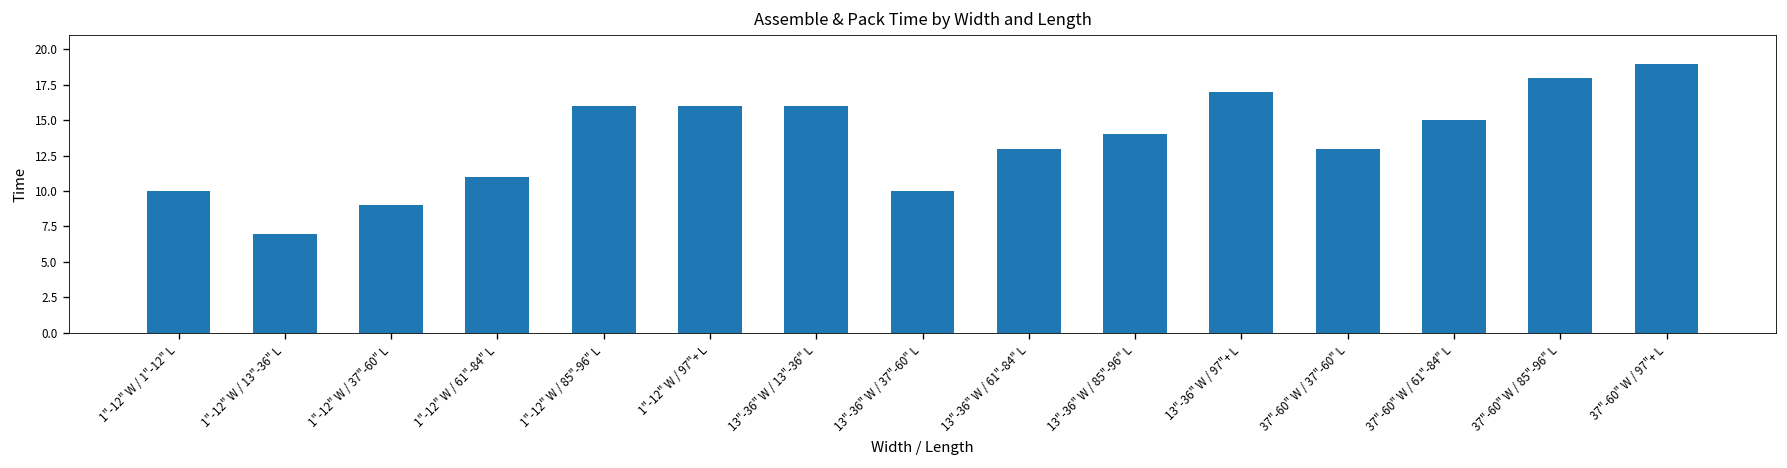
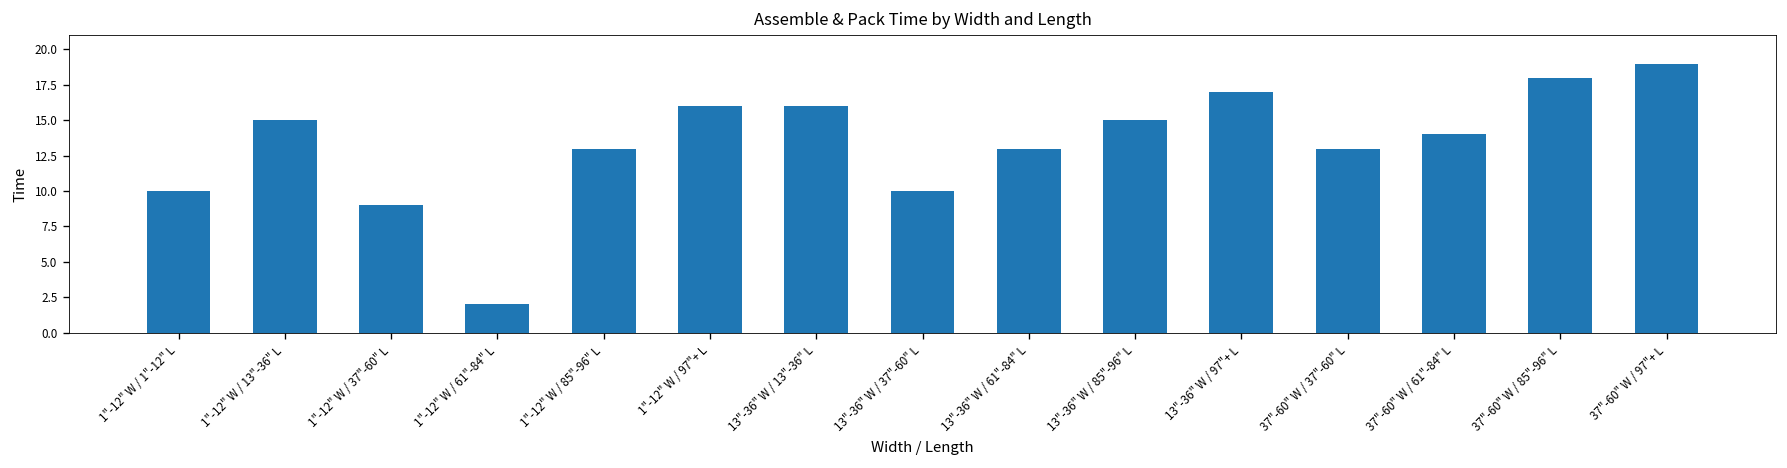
  {
    "1\"-12\" W / 1\"-12\" L": 10,
-   "1\"-12\" W / 13\"-36\" L": 7,
+   "1\"-12\" W / 13\"-36\" L": 15,
    "1\"-12\" W / 37\"-60\" L": 9,
-   "1\"-12\" W / 61\"-84\" L": 11,
-   "1\"-12\" W / 85\"-96\" L": 16,
+   "1\"-12\" W / 61\"-84\" L": 2,
+   "1\"-12\" W / 85\"-96\" L": 13,
    "1\"-12\" W / 97\"+ L": 16,
    "13\"-36\" W / 13\"-36\" L": 16,
    "13\"-36\" W / 37\"-60\" L": 10,
    "13\"-36\" W / 61\"-84\" L": 13,
-   "13\"-36\" W / 85\"-96\" L": 14,
+   "13\"-36\" W / 85\"-96\" L": 15,
    "13\"-36\" W / 97\"+ L": 17,
    "37\"-60\" W / 37\"-60\" L": 13,
-   "37\"-60\" W / 61\"-84\" L": 15,
+   "37\"-60\" W / 61\"-84\" L": 14,
    "37\"-60\" W / 85\"-96\" L": 18,
    "37\"-60\" W / 97\"+ L": 19
  }
